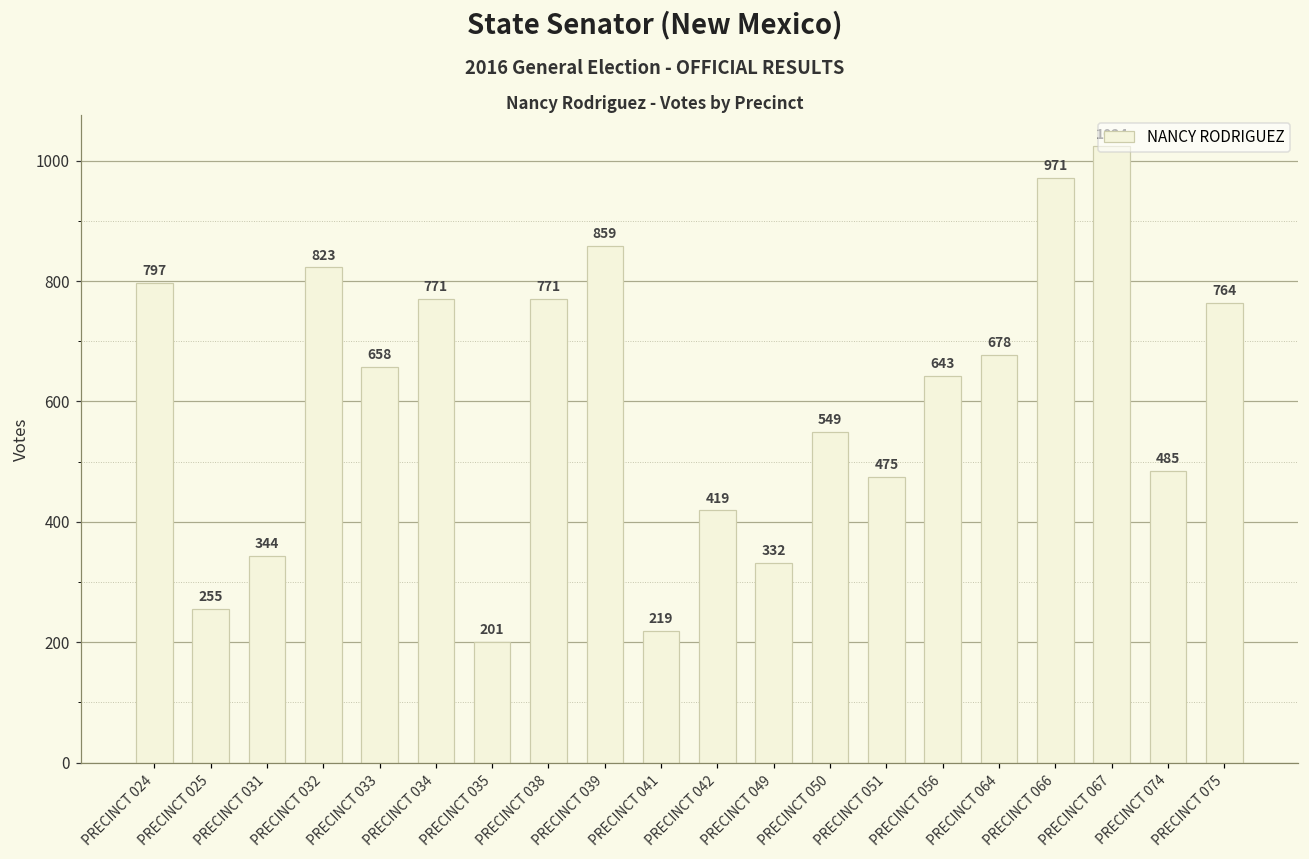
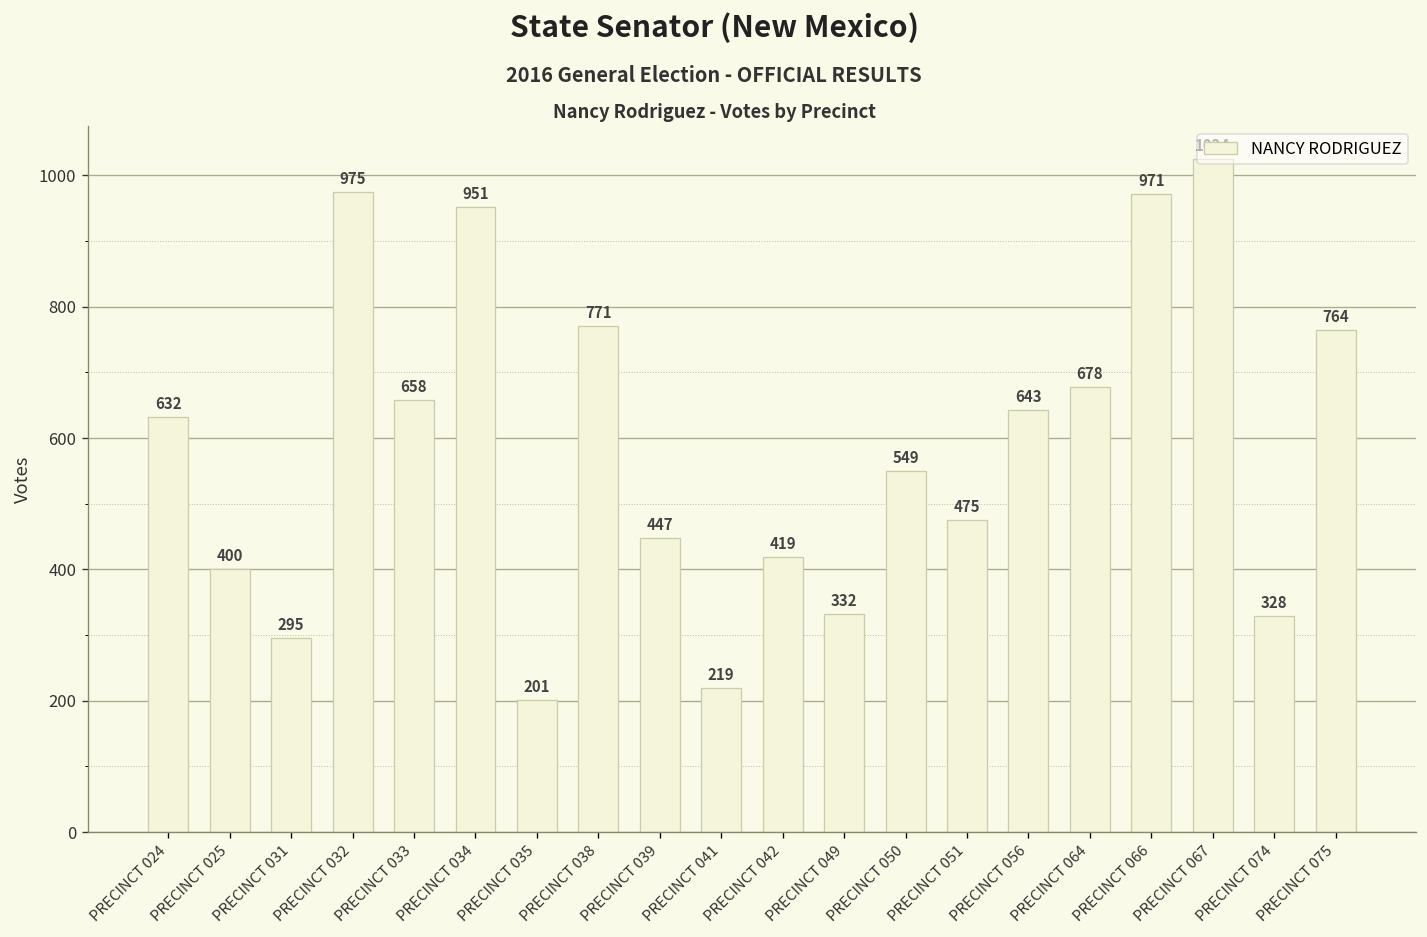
  {
-   "PRECINCT 024": 797,
-   "PRECINCT 025": 255,
-   "PRECINCT 031": 344,
-   "PRECINCT 032": 823,
+   "PRECINCT 024": 632,
+   "PRECINCT 025": 400,
+   "PRECINCT 031": 295,
+   "PRECINCT 032": 975,
    "PRECINCT 033": 658,
-   "PRECINCT 034": 771,
+   "PRECINCT 034": 951,
    "PRECINCT 035": 201,
    "PRECINCT 038": 771,
-   "PRECINCT 039": 859,
+   "PRECINCT 039": 447,
    "PRECINCT 041": 219,
    "PRECINCT 042": 419,
    "PRECINCT 049": 332,
    "PRECINCT 050": 549,
    "PRECINCT 051": 475,
    "PRECINCT 056": 643,
    "PRECINCT 064": 678,
    "PRECINCT 066": 971,
-   "PRECINCT 074": 485,
+   "PRECINCT 074": 328,
    "PRECINCT 075": 764
  }
